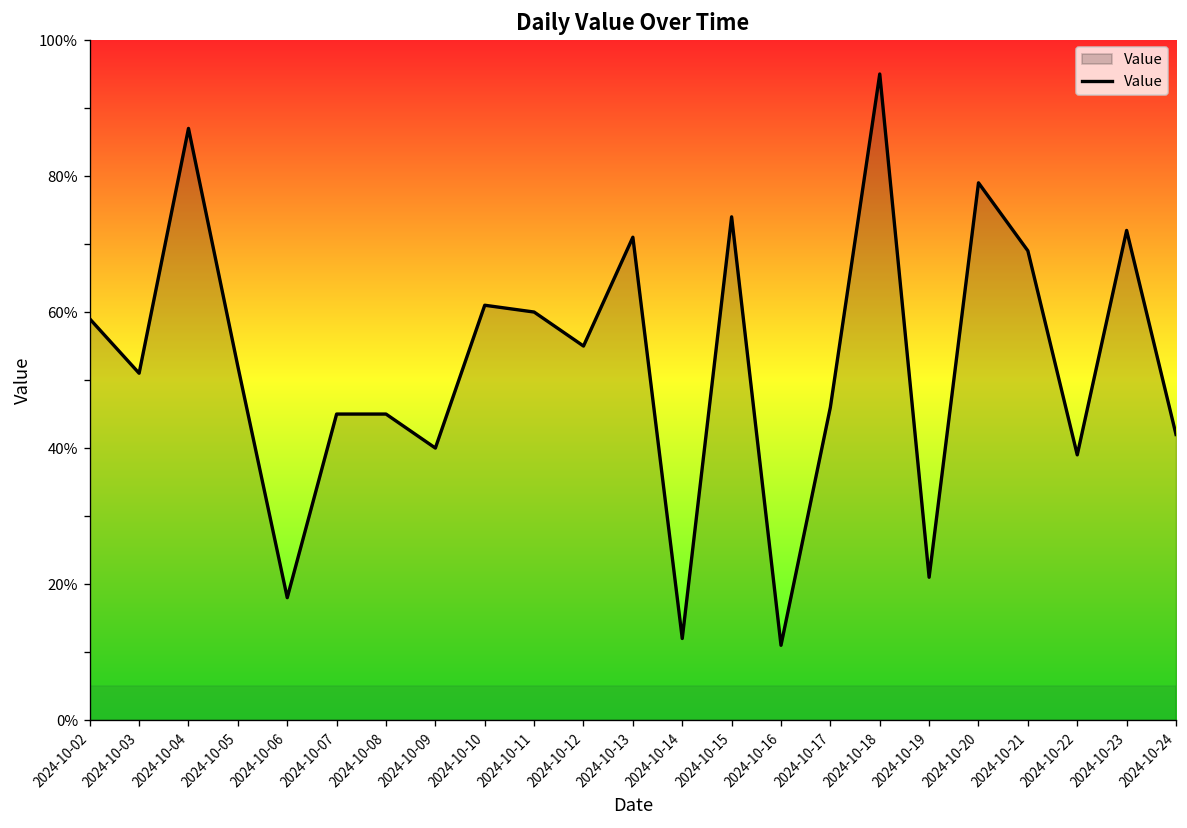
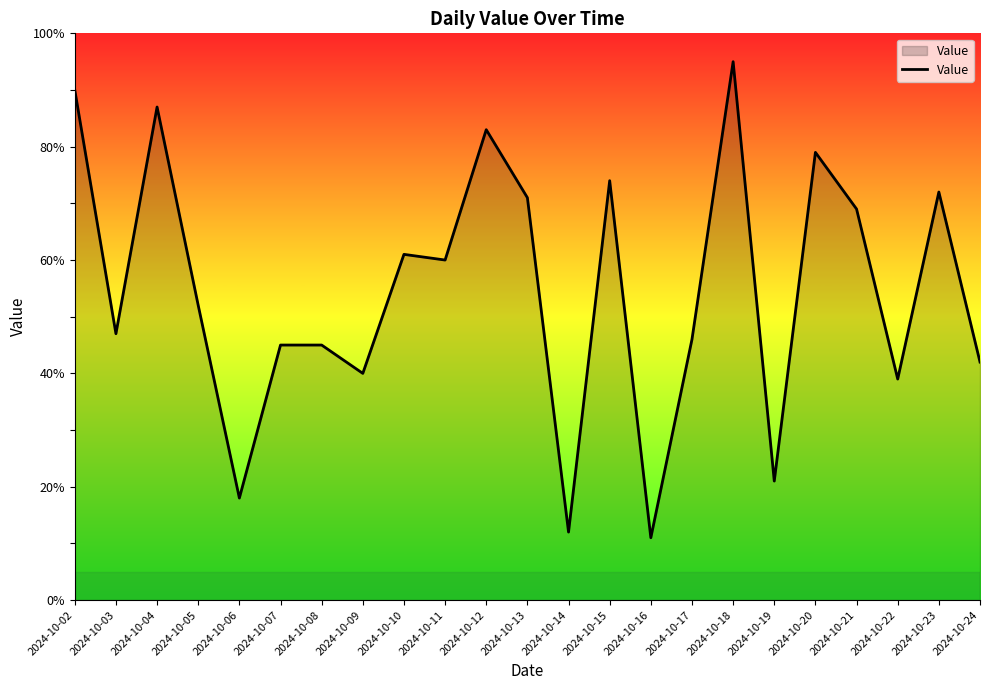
  {
-   "2024-10-02": "59%",
-   "2024-10-03": "51%",
+   "2024-10-02": "90%",
+   "2024-10-03": "47%",
    "2024-10-04": "87%",
    "2024-10-05": "52%",
    "2024-10-06": "18%",
    "2024-10-07": "45%",
    "2024-10-08": "45%",
    "2024-10-09": "40%",
    "2024-10-10": "61%",
    "2024-10-11": "60%",
-   "2024-10-12": "55%",
+   "2024-10-12": "83%",
    "2024-10-13": "71%",
    "2024-10-14": "12%",
    "2024-10-15": "74%",
    "2024-10-16": "11%",
    "2024-10-17": "46%",
    "2024-10-18": "95%",
    "2024-10-19": "21%",
    "2024-10-20": "79%",
    "2024-10-21": "69%",
    "2024-10-22": "39%",
    "2024-10-23": "72%",
    "2024-10-24": "42%"
  }
